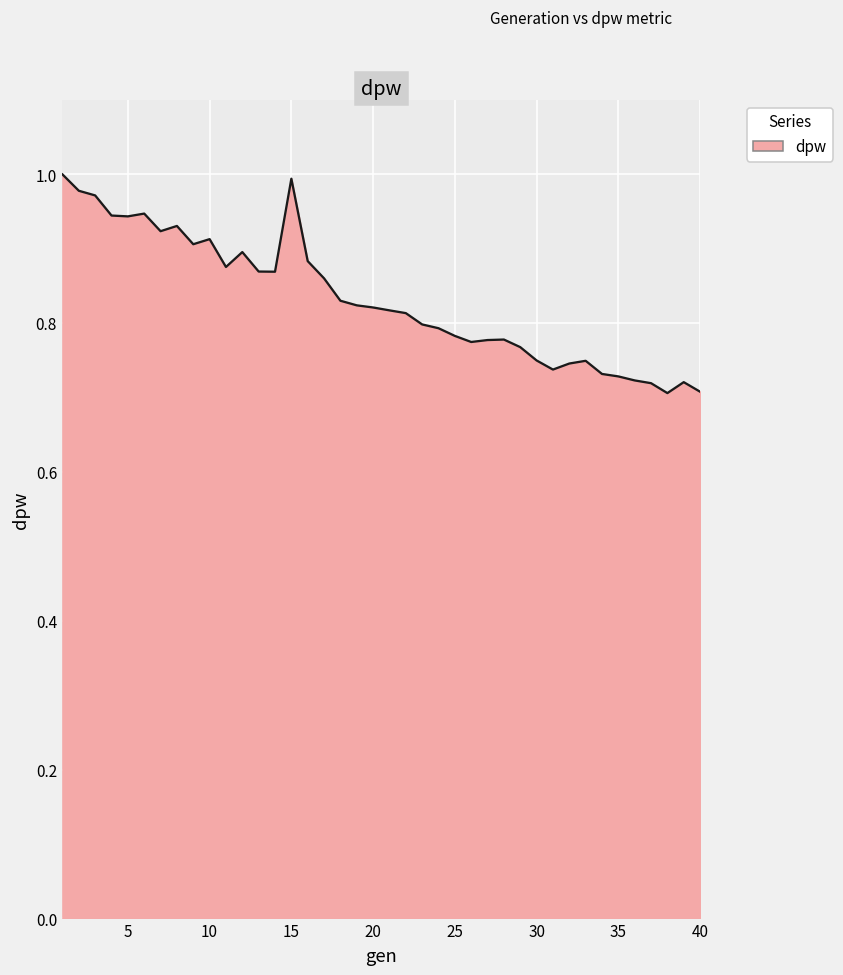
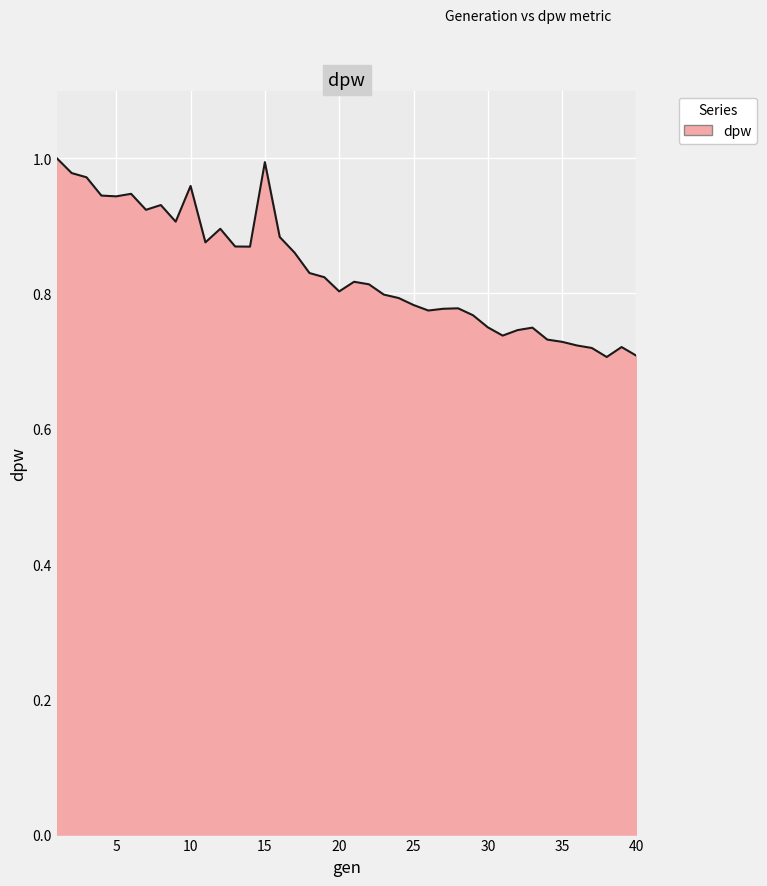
  {
    "5": 0.94,
-   "10": 0.91,
+   "10": 0.96,
    "15": 0.99,
-   "20": 0.82,
+   "20": 0.80,
    "25": 0.78,
    "30": 0.75,
    "35": 0.73,
    "40": 0.71
  }
